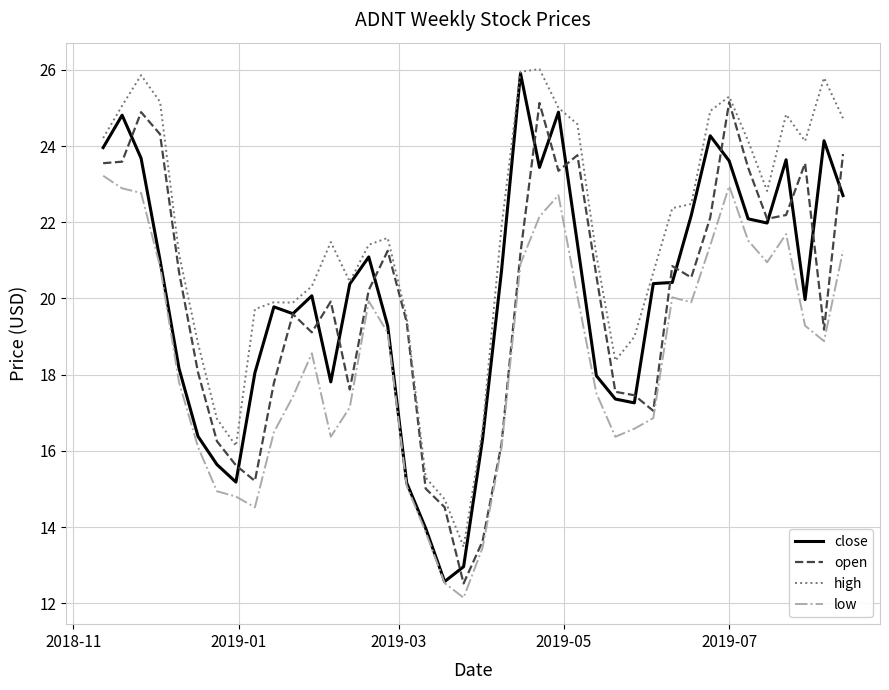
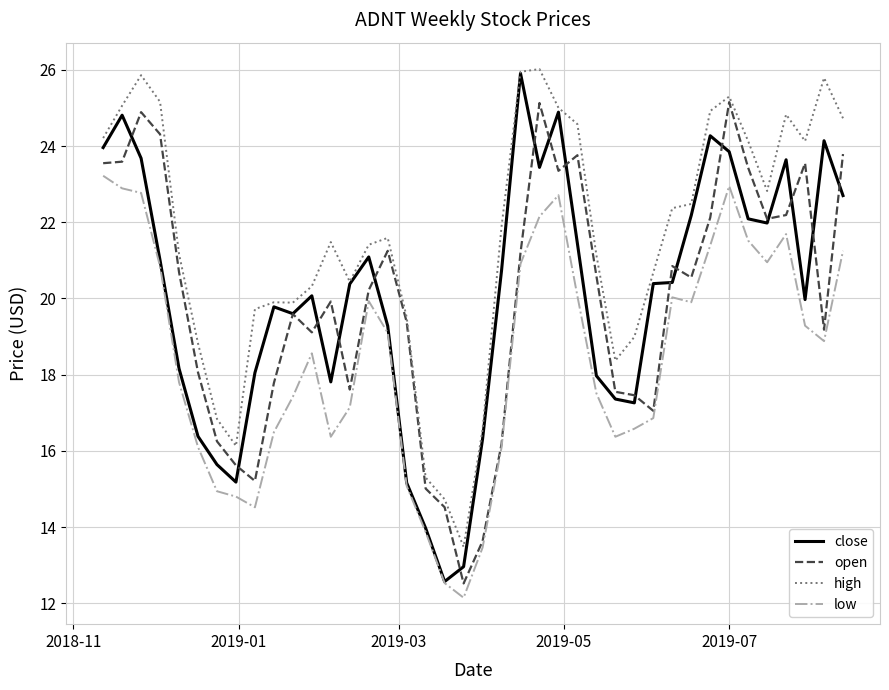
  {
    "close": {
-     "2019-07": 23.6
+     "2019-07": 23.9
    },
    "open": {
      "2019-07": 25.2
    },
    "high": {
      "2019-07": 25.3
    },
    "low": {
      "2019-07": 23.0
    }
  }
